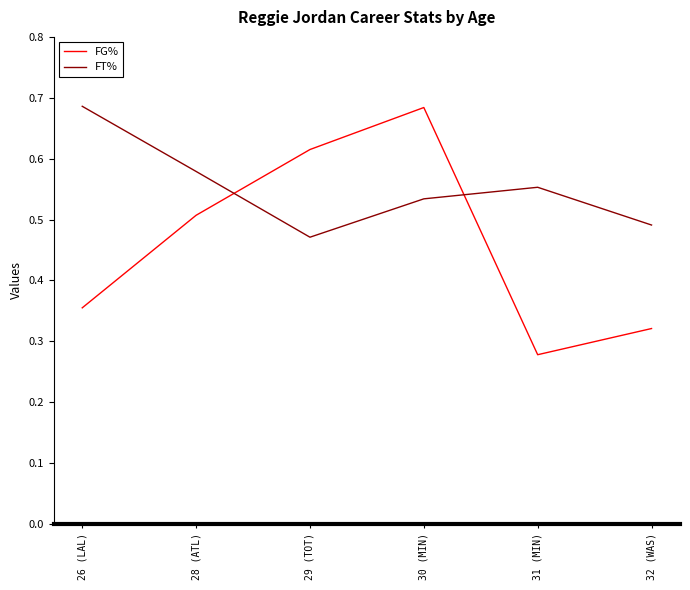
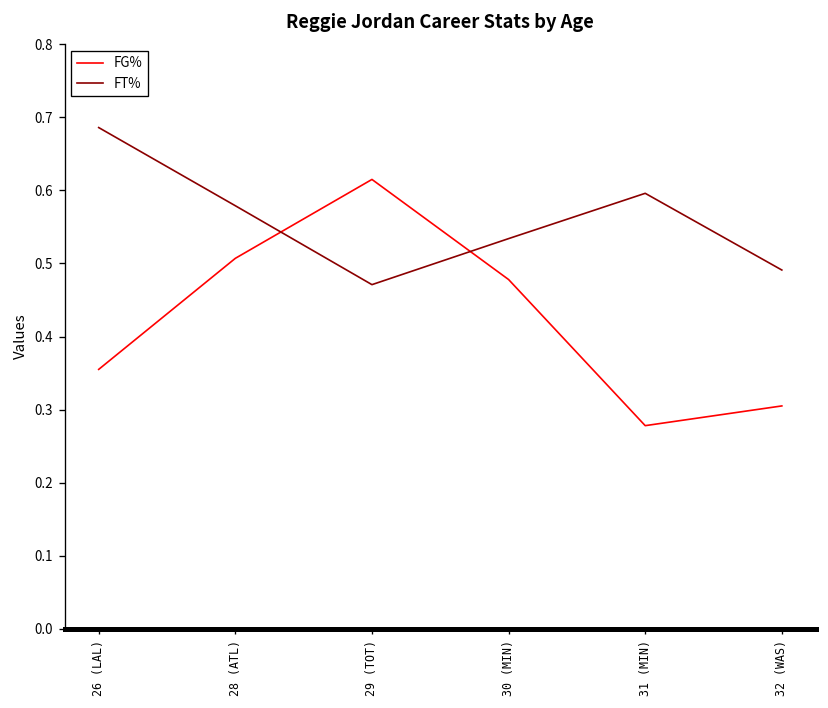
  {
    "FG%": {
      "26 (LAL)": 0.36,
      "28 (ATL)": 0.51,
      "29 (TOT)": 0.62,
-     "30 (MIN)": 0.68,
+     "30 (MIN)": 0.48,
      "31 (MIN)": 0.28,
-     "32 (WAS)": 0.32
+     "32 (WAS)": 0.31
    },
    "FT%": {
      "26 (LAL)": 0.69,
      "28 (ATL)": 0.58,
      "29 (TOT)": 0.47,
      "30 (MIN)": 0.53,
-     "31 (MIN)": 0.55,
+     "31 (MIN)": 0.60,
      "32 (WAS)": 0.49
    }
  }
